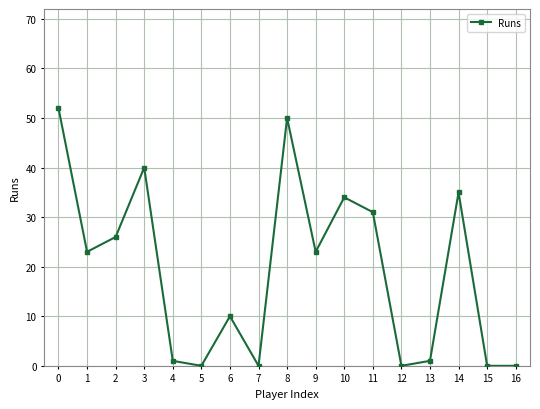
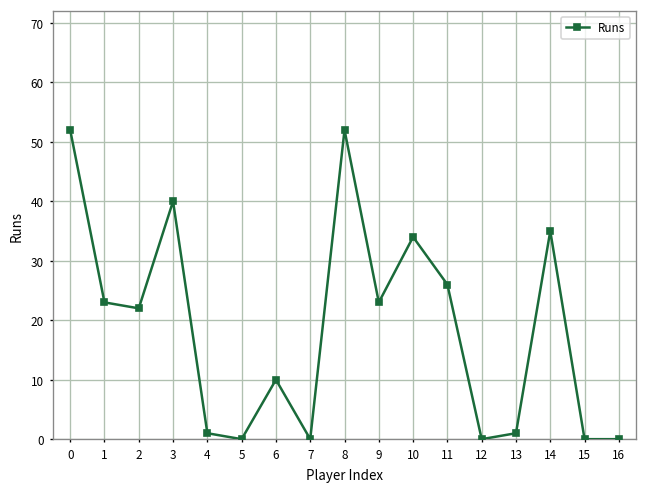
  {
    "0": 52,
    "1": 23,
-   "2": 26,
+   "2": 22,
    "3": 40,
    "4": 1,
    "5": 0,
    "6": 10,
    "7": 0,
-   "8": 50,
+   "8": 52,
    "9": 23,
    "10": 34,
-   "11": 31,
+   "11": 26,
    "12": 0,
    "13": 1,
    "14": 35,
    "15": 0,
    "16": 0
  }
